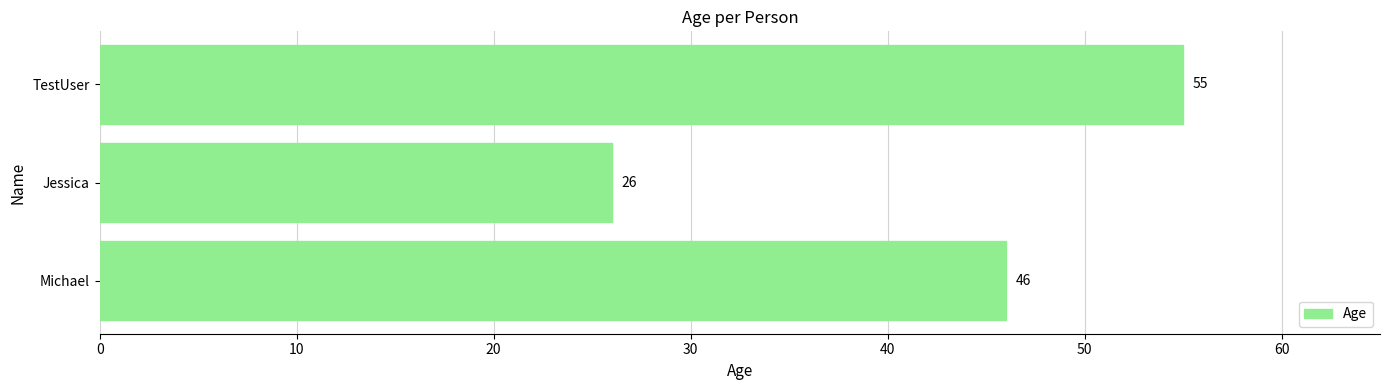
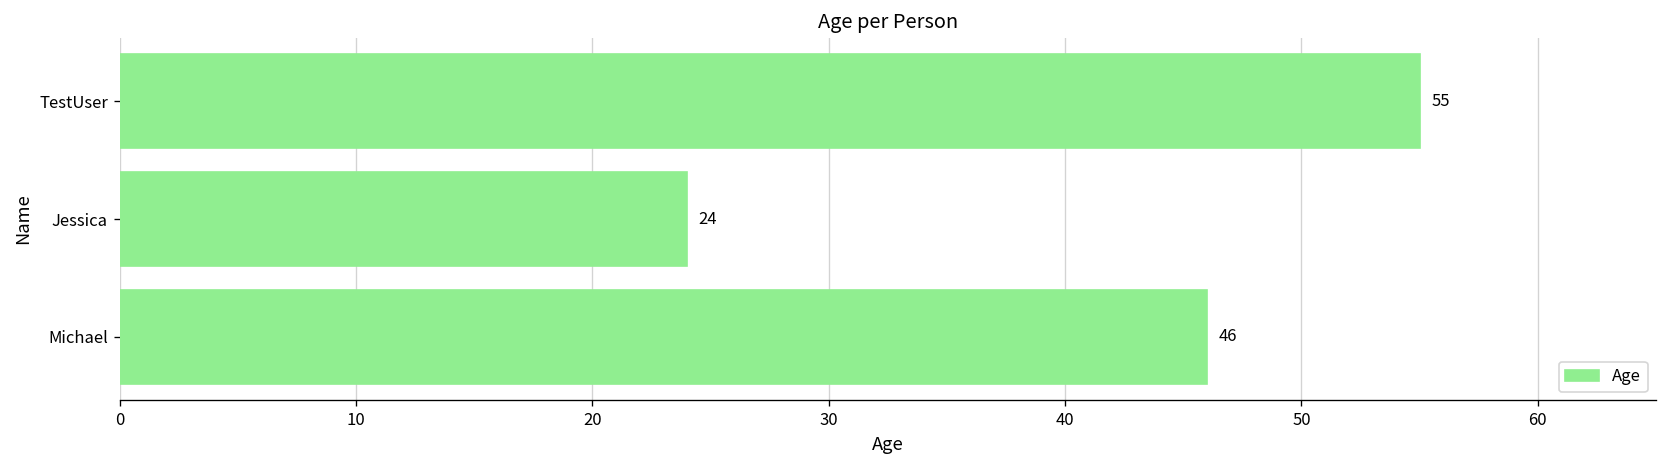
  {
    "TestUser": 55,
-   "Jessica": 26,
+   "Jessica": 24,
    "Michael": 46
  }
